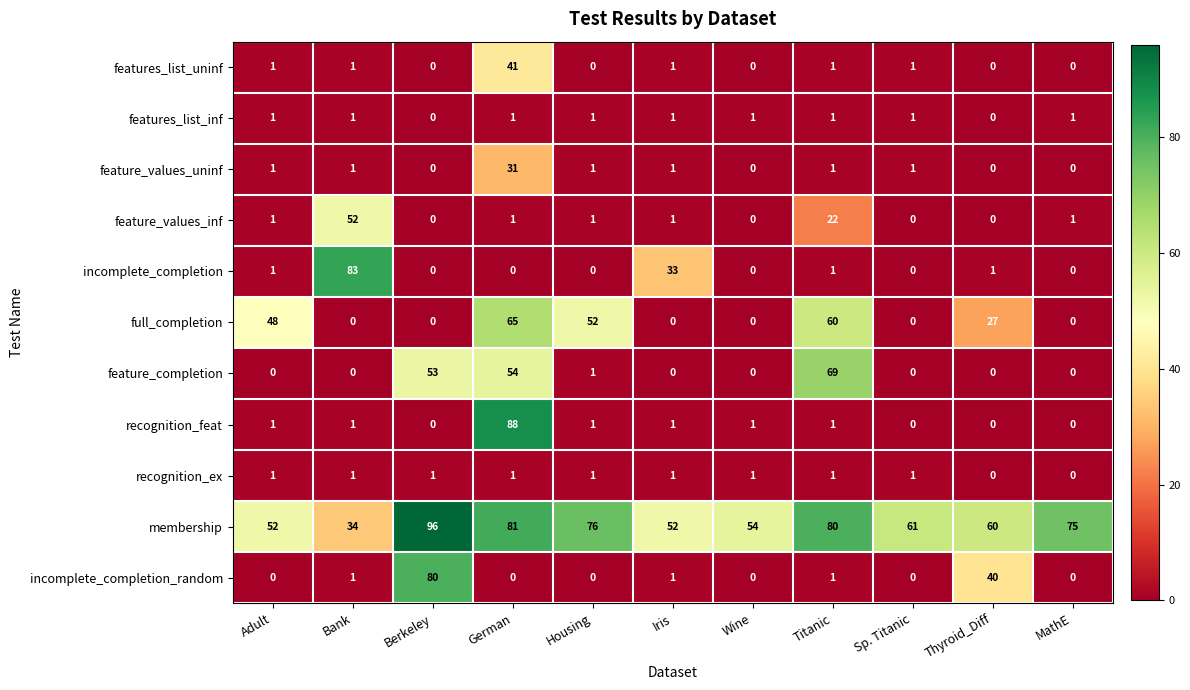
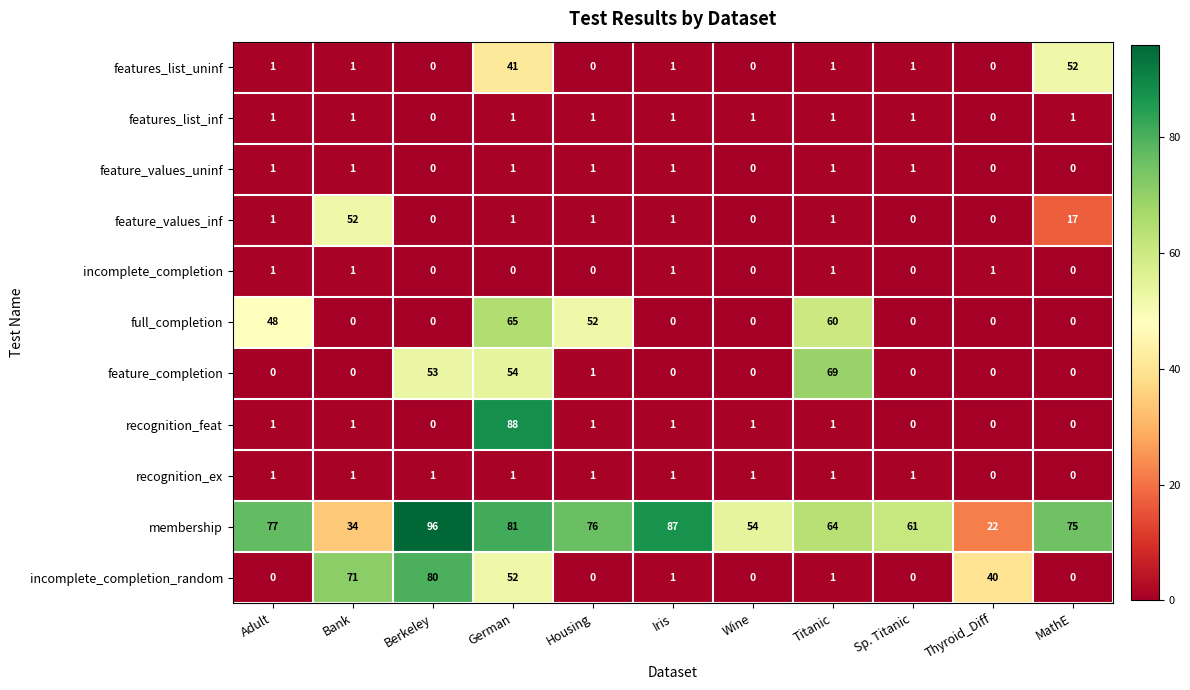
  {
    "features_list_uninf": {
      "Adult": 1,
      "Bank": 1,
      "Berkeley": 0,
      "German": 41,
      "Housing": 0,
      "Iris": 1,
      "Wine": 0,
      "Titanic": 1,
      "Sp. Titanic": 1,
      "Thyroid_Diff": 0,
-     "MathE": 0
+     "MathE": 52
    },
    "features_list_inf": {
      "Adult": 1,
      "Bank": 1,
      "Berkeley": 0,
      "German": 1,
      "Housing": 1,
      "Iris": 1,
      "Wine": 1,
      "Titanic": 1,
      "Sp. Titanic": 1,
      "Thyroid_Diff": 0,
      "MathE": 1
    },
    "feature_values_uninf": {
      "Adult": 1,
      "Bank": 1,
      "Berkeley": 0,
-     "German": 31,
+     "German": 1,
      "Housing": 1,
      "Iris": 1,
      "Wine": 0,
      "Titanic": 1,
      "Sp. Titanic": 1,
      "Thyroid_Diff": 0,
      "MathE": 0
    },
    "feature_values_inf": {
      "Adult": 1,
      "Bank": 52,
      "Berkeley": 0,
      "German": 1,
      "Housing": 1,
      "Iris": 1,
      "Wine": 0,
-     "Titanic": 22,
+     "Titanic": 1,
      "Sp. Titanic": 0,
      "Thyroid_Diff": 0,
-     "MathE": 1
+     "MathE": 17
    },
    "incomplete_completion": {
      "Adult": 1,
-     "Bank": 83,
+     "Bank": 1,
      "Berkeley": 0,
      "German": 0,
      "Housing": 0,
-     "Iris": 33,
+     "Iris": 1,
      "Wine": 0,
      "Titanic": 1,
      "Sp. Titanic": 0,
      "Thyroid_Diff": 1,
      "MathE": 0
    },
    "full_completion": {
      "Adult": 48,
      "Bank": 0,
      "Berkeley": 0,
      "German": 65,
      "Housing": 52,
      "Iris": 0,
      "Wine": 0,
      "Titanic": 60,
      "Sp. Titanic": 0,
-     "Thyroid_Diff": 27,
+     "Thyroid_Diff": 0,
      "MathE": 0
    },
    "feature_completion": {
      "Adult": 0,
      "Bank": 0,
      "Berkeley": 53,
      "German": 54,
      "Housing": 1,
      "Iris": 0,
      "Wine": 0,
      "Titanic": 69,
      "Sp. Titanic": 0,
      "Thyroid_Diff": 0,
      "MathE": 0
    },
    "recognition_feat": {
      "Adult": 1,
      "Bank": 1,
      "Berkeley": 0,
      "German": 88,
      "Housing": 1,
      "Iris": 1,
      "Wine": 1,
      "Titanic": 1,
      "Sp. Titanic": 0,
      "Thyroid_Diff": 0,
      "MathE": 0
    },
    "recognition_ex": {
      "Adult": 1,
      "Bank": 1,
      "Berkeley": 1,
      "German": 1,
      "Housing": 1,
      "Iris": 1,
      "Wine": 1,
      "Titanic": 1,
      "Sp. Titanic": 1,
      "Thyroid_Diff": 0,
      "MathE": 0
    },
    "membership": {
-     "Adult": 52,
+     "Adult": 77,
      "Bank": 34,
      "Berkeley": 96,
      "German": 81,
      "Housing": 76,
-     "Iris": 52,
+     "Iris": 87,
      "Wine": 54,
-     "Titanic": 80,
+     "Titanic": 64,
      "Sp. Titanic": 61,
-     "Thyroid_Diff": 60,
+     "Thyroid_Diff": 22,
      "MathE": 75
    },
    "incomplete_completion_random": {
      "Adult": 0,
-     "Bank": 1,
+     "Bank": 71,
      "Berkeley": 80,
-     "German": 0,
+     "German": 52,
      "Housing": 0,
      "Iris": 1,
      "Wine": 0,
      "Titanic": 1,
      "Sp. Titanic": 0,
      "Thyroid_Diff": 40,
      "MathE": 0
    }
  }
